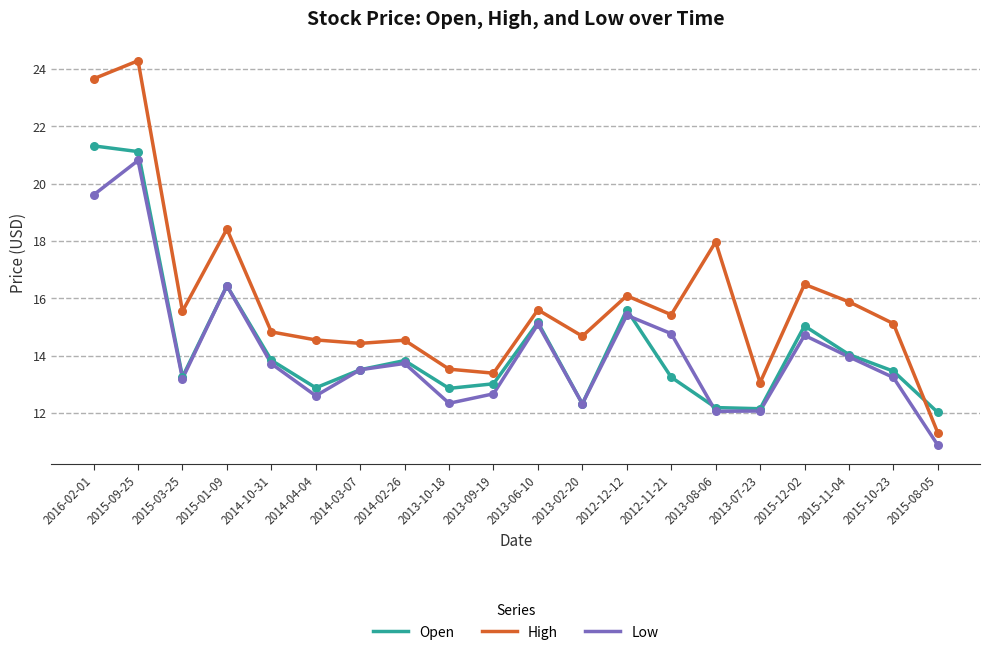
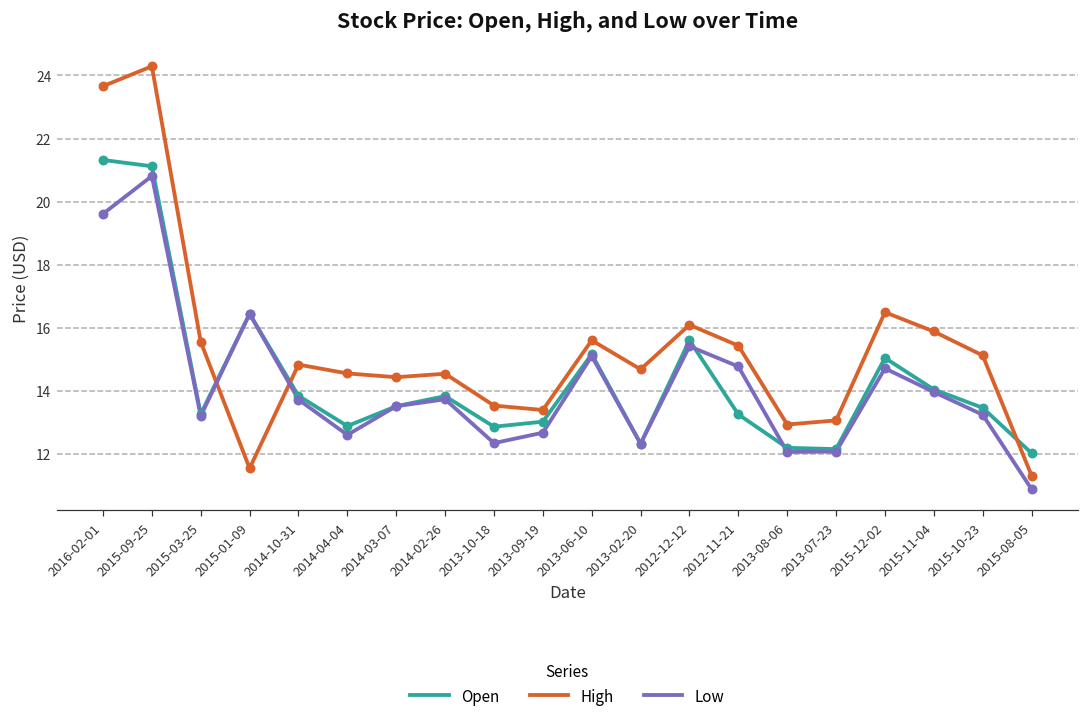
  {
    "Open": {
      "2016-02-01": 21.3,
      "2015-09-25": 21.1,
      "2014-10-31": 13.8,
      "2014-04-04": 12.9,
      "2014-02-26": 13.8,
      "2013-10-18": 12.9,
      "2013-09-19": 13.0,
      "2012-12-12": 15.6,
      "2012-11-21": 13.3,
      "2013-08-06": 12.2,
      "2015-12-02": 15.0,
      "2015-10-23": 13.5,
      "2015-08-05": 12.0
    },
    "High": {
      "2016-02-01": 23.7,
      "2015-09-25": 24.3,
      "2015-03-25": 15.6,
-     "2015-01-09": 18.4,
+     "2015-01-09": 11.5,
      "2014-10-31": 14.8,
      "2014-04-04": 14.6,
      "2014-03-07": 14.4,
      "2014-02-26": 14.5,
      "2013-10-18": 13.5,
      "2013-09-19": 13.4,
      "2013-06-10": 15.6,
      "2013-02-20": 14.7,
      "2012-12-12": 16.1,
      "2012-11-21": 15.4,
-     "2013-08-06": 18.0,
+     "2013-08-06": 12.9,
      "2013-07-23": 13.1,
      "2015-12-02": 16.5,
      "2015-11-04": 15.9,
      "2015-10-23": 15.1,
      "2015-08-05": 11.3
    },
    "Low": {
      "2016-02-01": 19.6,
      "2015-09-25": 20.8,
      "2014-10-31": 13.7,
      "2014-04-04": 12.6,
      "2014-02-26": 13.7,
      "2013-10-18": 12.3,
      "2013-09-19": 12.7,
      "2012-12-12": 15.4,
      "2012-11-21": 14.8,
      "2013-08-06": 12.1,
      "2015-12-02": 14.7,
      "2015-10-23": 13.2,
      "2015-08-05": 10.9
    }
  }
